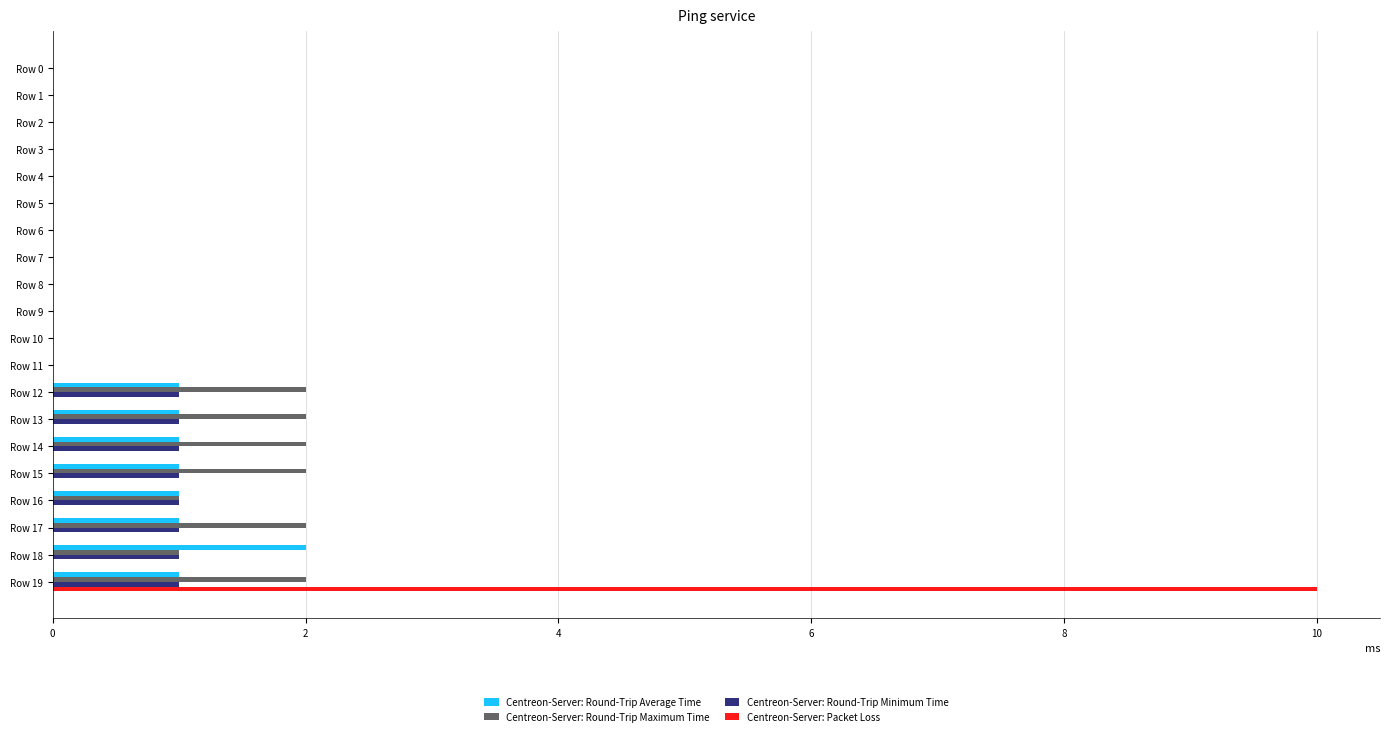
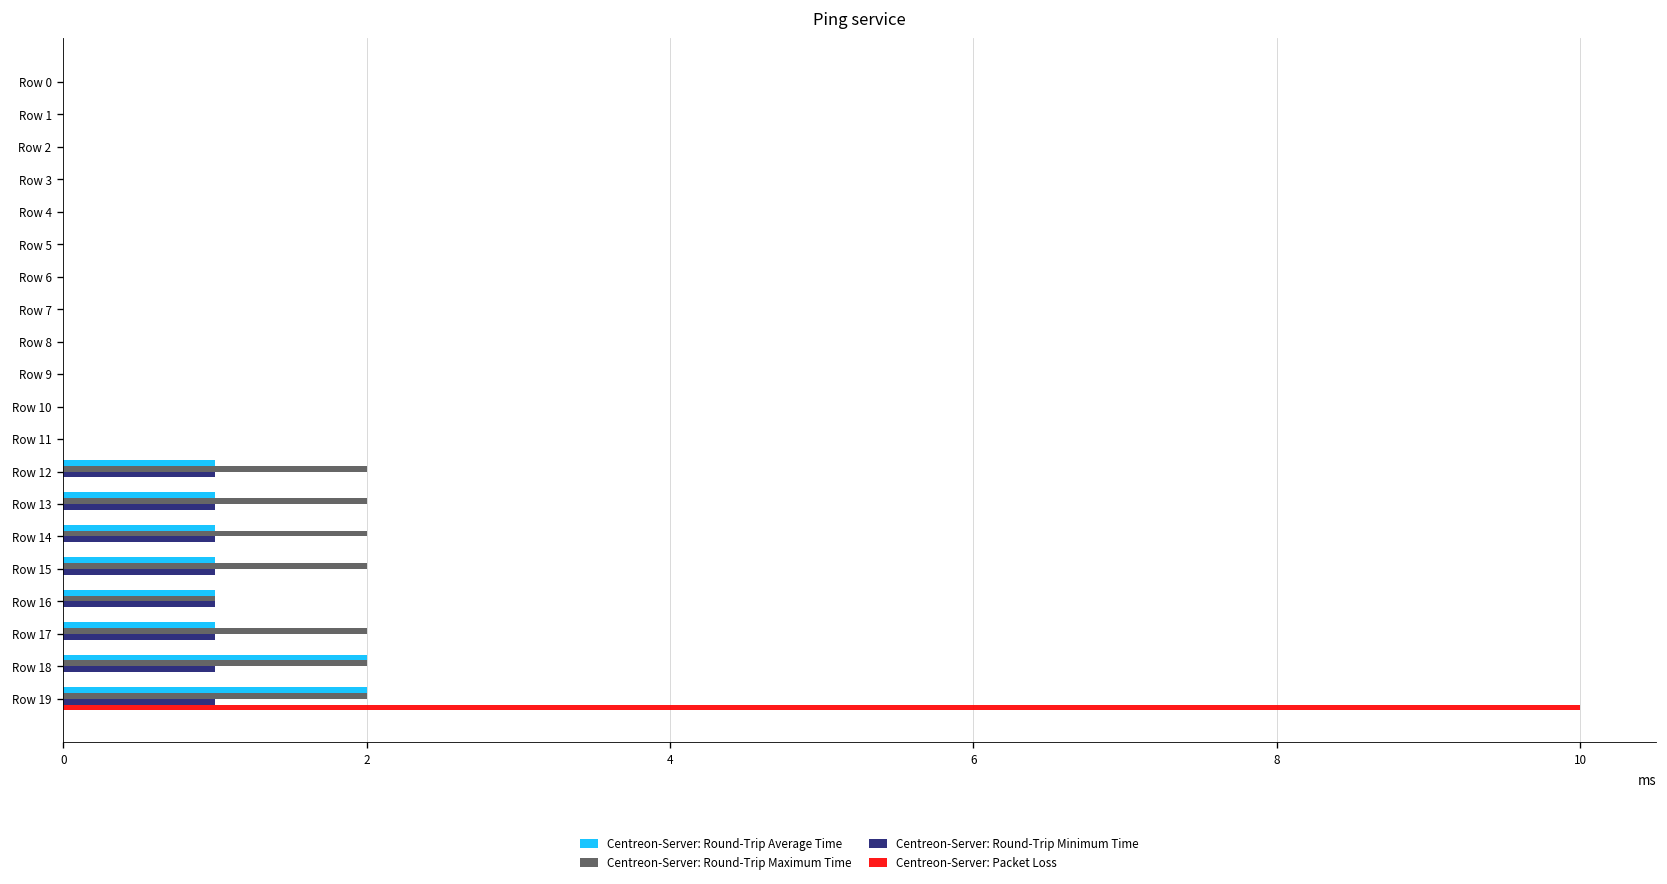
  {
    "Centreon-Server: Round-Trip Average Time": {
      "Row 0": 0,
      "Row 1": 0,
      "Row 2": 0,
      "Row 3": 0,
      "Row 4": 0,
      "Row 5": 0,
      "Row 6": 0,
      "Row 7": 0,
      "Row 8": 0,
      "Row 9": 0,
      "Row 10": 0,
      "Row 11": 0,
      "Row 12": 1,
      "Row 13": 1,
      "Row 14": 1,
      "Row 15": 1,
      "Row 16": 1,
      "Row 17": 1,
      "Row 18": 2,
-     "Row 19": 1
+     "Row 19": 2
    },
    "Centreon-Server: Round-Trip Maximum Time": {
      "Row 0": 0,
      "Row 1": 0,
      "Row 2": 0,
      "Row 3": 0,
      "Row 4": 0,
      "Row 5": 0,
      "Row 6": 0,
      "Row 7": 0,
      "Row 8": 0,
      "Row 9": 0,
      "Row 10": 0,
      "Row 11": 0,
      "Row 12": 2,
      "Row 13": 2,
      "Row 14": 2,
      "Row 15": 2,
      "Row 16": 1,
      "Row 17": 2,
-     "Row 18": 1,
+     "Row 18": 2,
      "Row 19": 2
    },
    "Centreon-Server: Round-Trip Minimum Time": {
      "Row 0": 0,
      "Row 1": 0,
      "Row 2": 0,
      "Row 3": 0,
      "Row 4": 0,
      "Row 5": 0,
      "Row 6": 0,
      "Row 7": 0,
      "Row 8": 0,
      "Row 9": 0,
      "Row 10": 0,
      "Row 11": 0,
      "Row 12": 1,
      "Row 13": 1,
      "Row 14": 1,
      "Row 15": 1,
      "Row 16": 1,
      "Row 17": 1,
      "Row 18": 1,
      "Row 19": 1
    },
    "Centreon-Server: Packet Loss": {
      "Row 0": 0,
      "Row 1": 0,
      "Row 2": 0,
      "Row 3": 0,
      "Row 4": 0,
      "Row 5": 0,
      "Row 6": 0,
      "Row 7": 0,
      "Row 8": 0,
      "Row 9": 0,
      "Row 10": 0,
      "Row 11": 0,
      "Row 12": 0,
      "Row 13": 0,
      "Row 14": 0,
      "Row 15": 0,
      "Row 16": 0,
      "Row 17": 0,
      "Row 18": 0,
      "Row 19": 10
    }
  }
